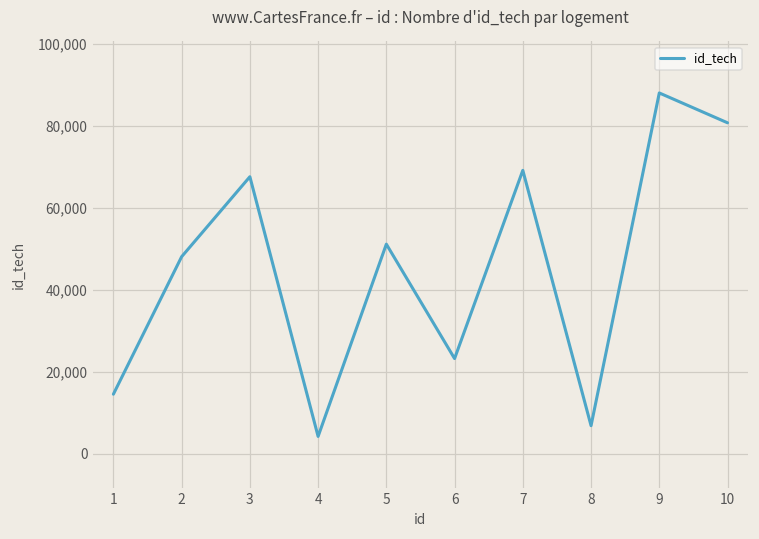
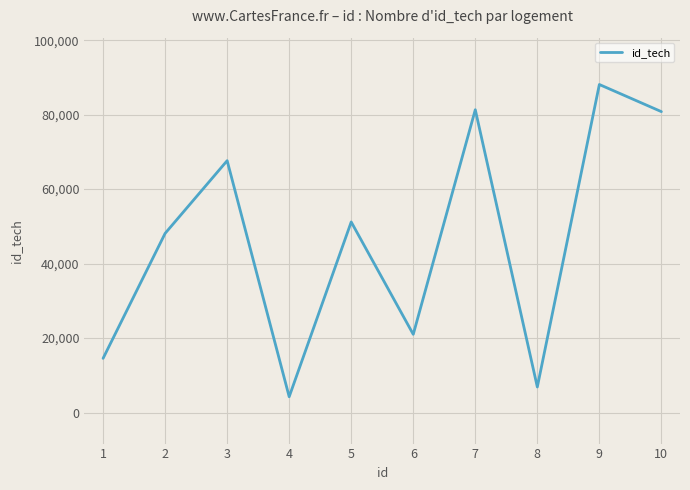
  {
    "1": "15,000",
    "2": "48,000",
    "3": "68,000",
    "4": "4,000",
    "5": "51,000",
-   "6": "23,000",
-   "7": "69,000",
+   "6": "21,000",
+   "7": "81,000",
    "8": "7,000",
    "9": "88,000",
    "10": "81,000"
  }
